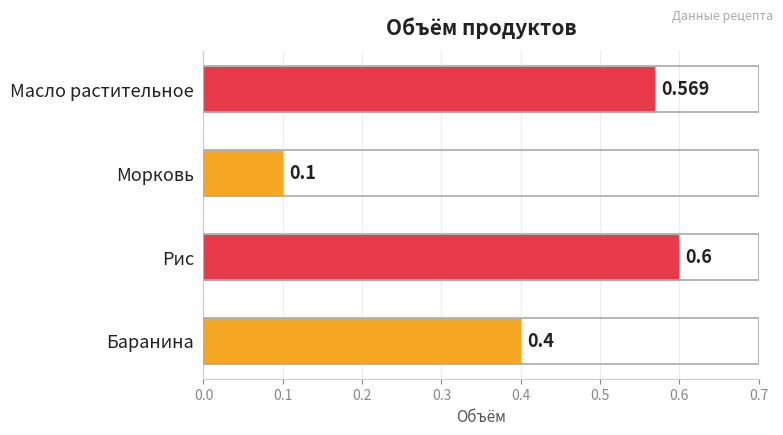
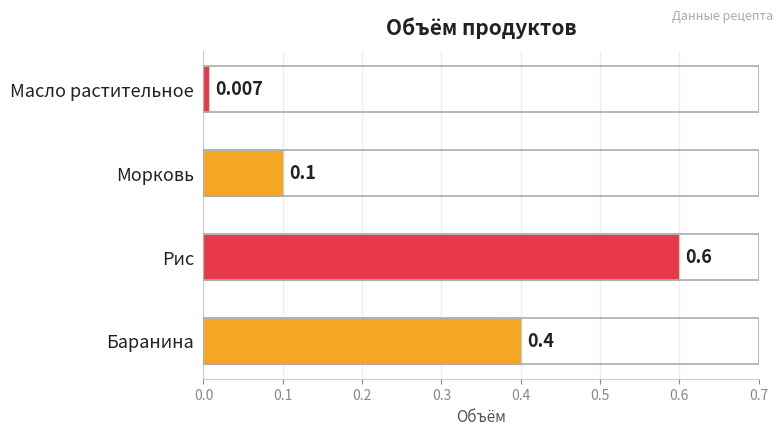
  {
-   "Масло растительное": 0.569,
+   "Масло растительное": 0.007,
    "Морковь": 0.1,
    "Рис": 0.6,
    "Баранина": 0.4
  }
